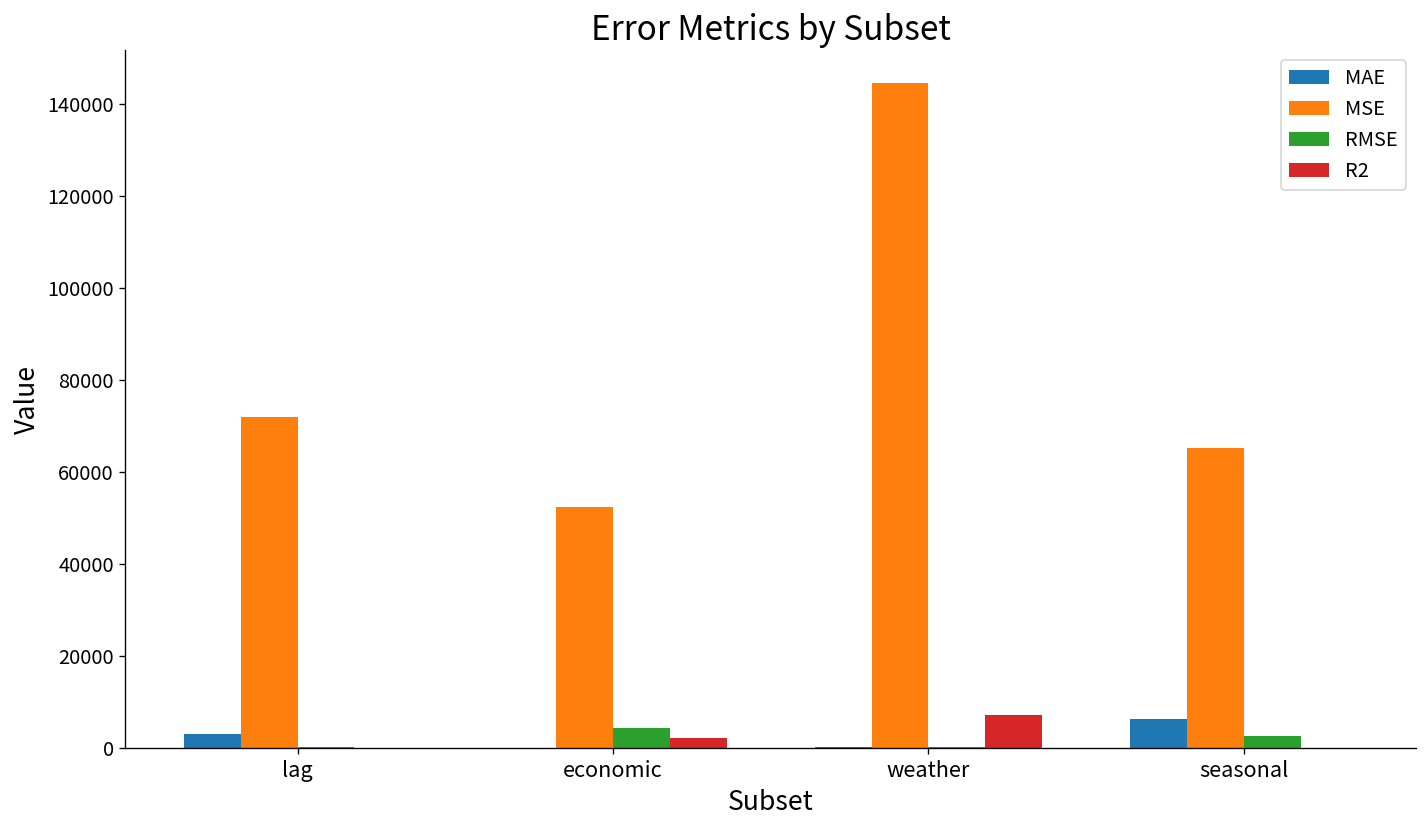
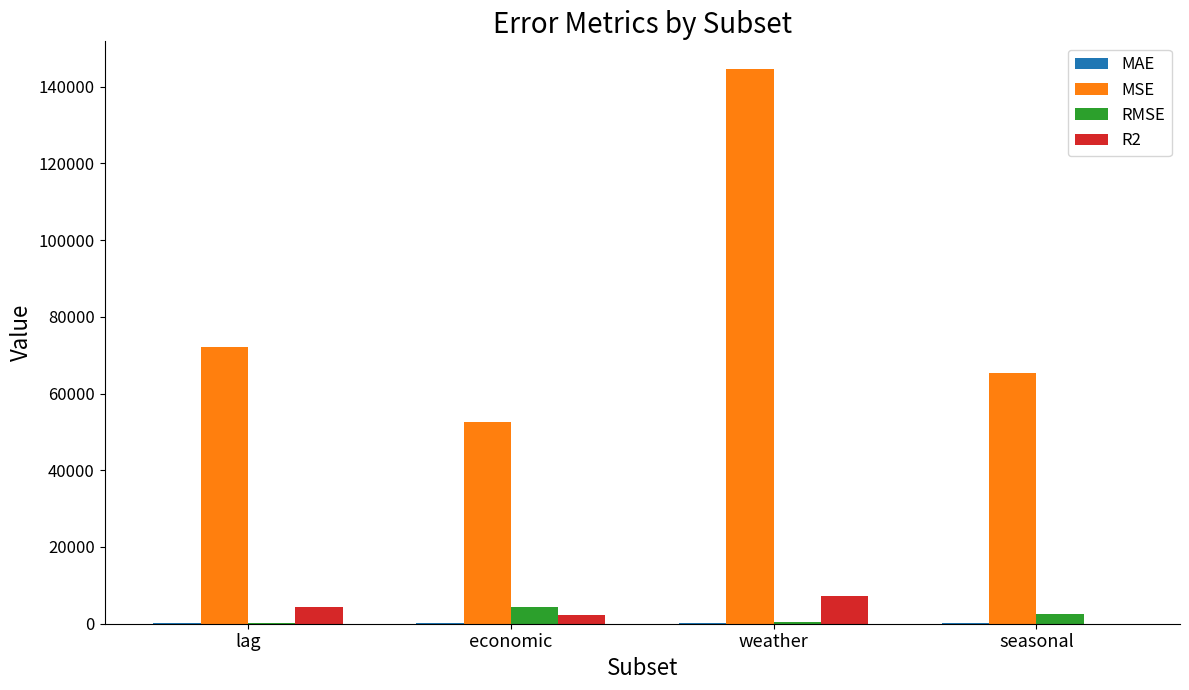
  {
    "MAE": {
-     "lag": 3000,
-     "seasonal": 6000
+     "lag": 0,
+     "seasonal": 0
    },
    "MSE": {
      "lag": 72000,
      "economic": 53000,
      "weather": 145000,
      "seasonal": 65000
    },
    "RMSE": {
      "economic": 4000,
      "seasonal": 3000
    },
    "R2": {
-     "lag": 0,
+     "lag": 4000,
      "economic": 2000,
      "weather": 7000
    }
  }
